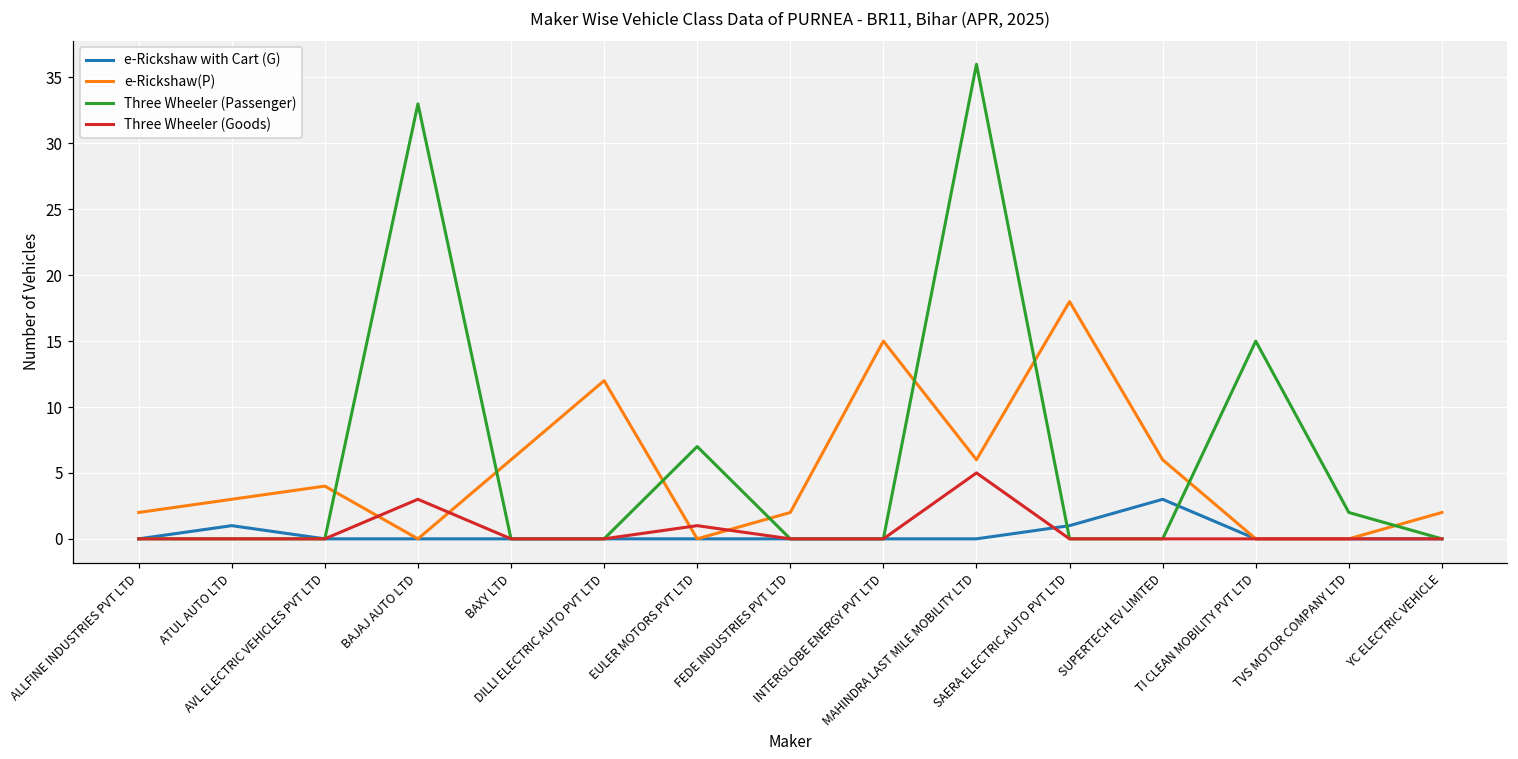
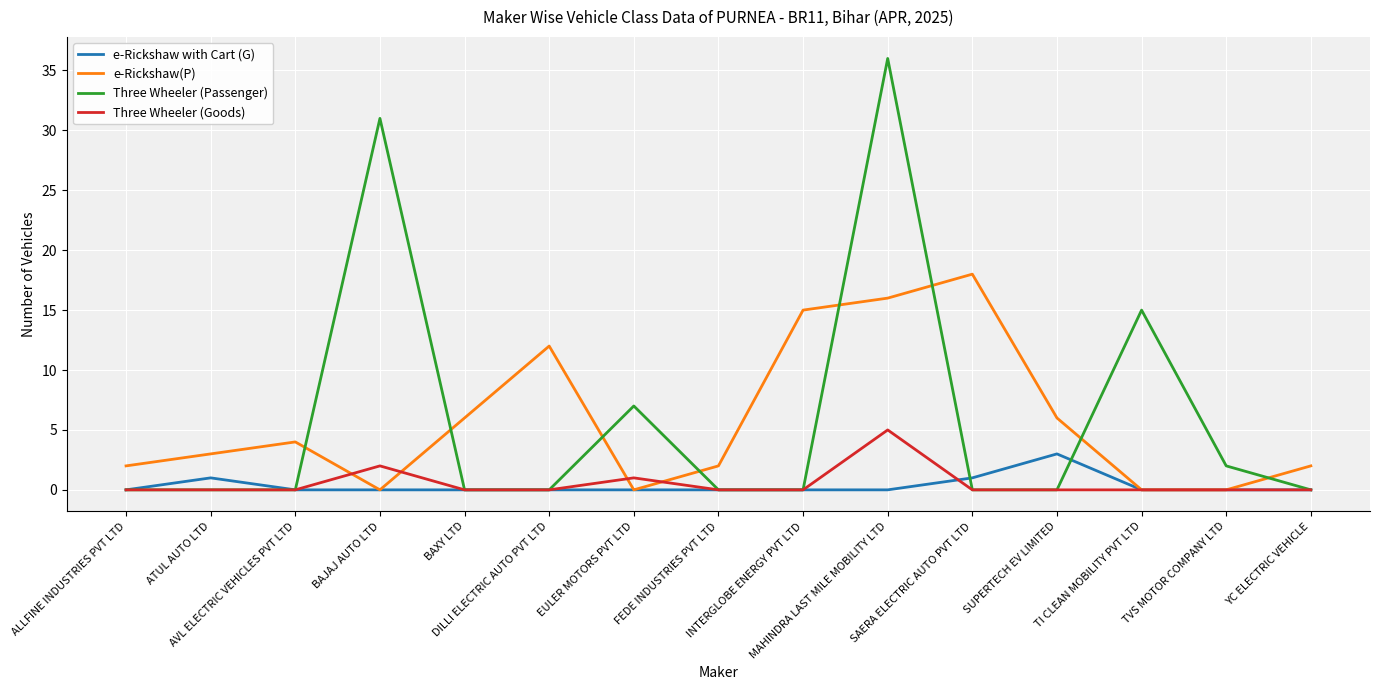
  {
    "e-Rickshaw with Cart (G)": {
      "ATUL AUTO LTD": 1,
      "MAHINDRA LAST MILE MOBILITY LTD": 0,
      "SAERA ELECTRIC AUTO PVT LTD": 1,
      "SUPERTECH EV LIMITED": 3
    },
    "e-Rickshaw(P)": {
      "ALLFINE INDUSTRIES PVT LTD": 2,
      "ATUL AUTO LTD": 3,
      "AVL ELECTRIC VEHICLES PVT LTD": 4,
      "BAXY LTD": 6,
      "DILLI ELECTRIC AUTO PVT LTD": 12,
      "FEDE INDUSTRIES PVT LTD": 2,
      "INTERGLOBE ENERGY PVT LTD": 15,
-     "MAHINDRA LAST MILE MOBILITY LTD": 6,
+     "MAHINDRA LAST MILE MOBILITY LTD": 16,
      "SAERA ELECTRIC AUTO PVT LTD": 18,
      "SUPERTECH EV LIMITED": 6,
      "YC ELECTRIC VEHICLE": 2
    },
    "Three Wheeler (Passenger)": {
-     "BAJAJ AUTO LTD": 33,
+     "BAJAJ AUTO LTD": 31,
      "EULER MOTORS PVT LTD": 7,
      "MAHINDRA LAST MILE MOBILITY LTD": 36,
      "TI CLEAN MOBILITY PVT LTD": 15,
      "TVS MOTOR COMPANY LTD": 2
    },
    "Three Wheeler (Goods)": {
-     "BAJAJ AUTO LTD": 3,
+     "BAJAJ AUTO LTD": 2,
      "EULER MOTORS PVT LTD": 1,
      "MAHINDRA LAST MILE MOBILITY LTD": 5
    }
  }
